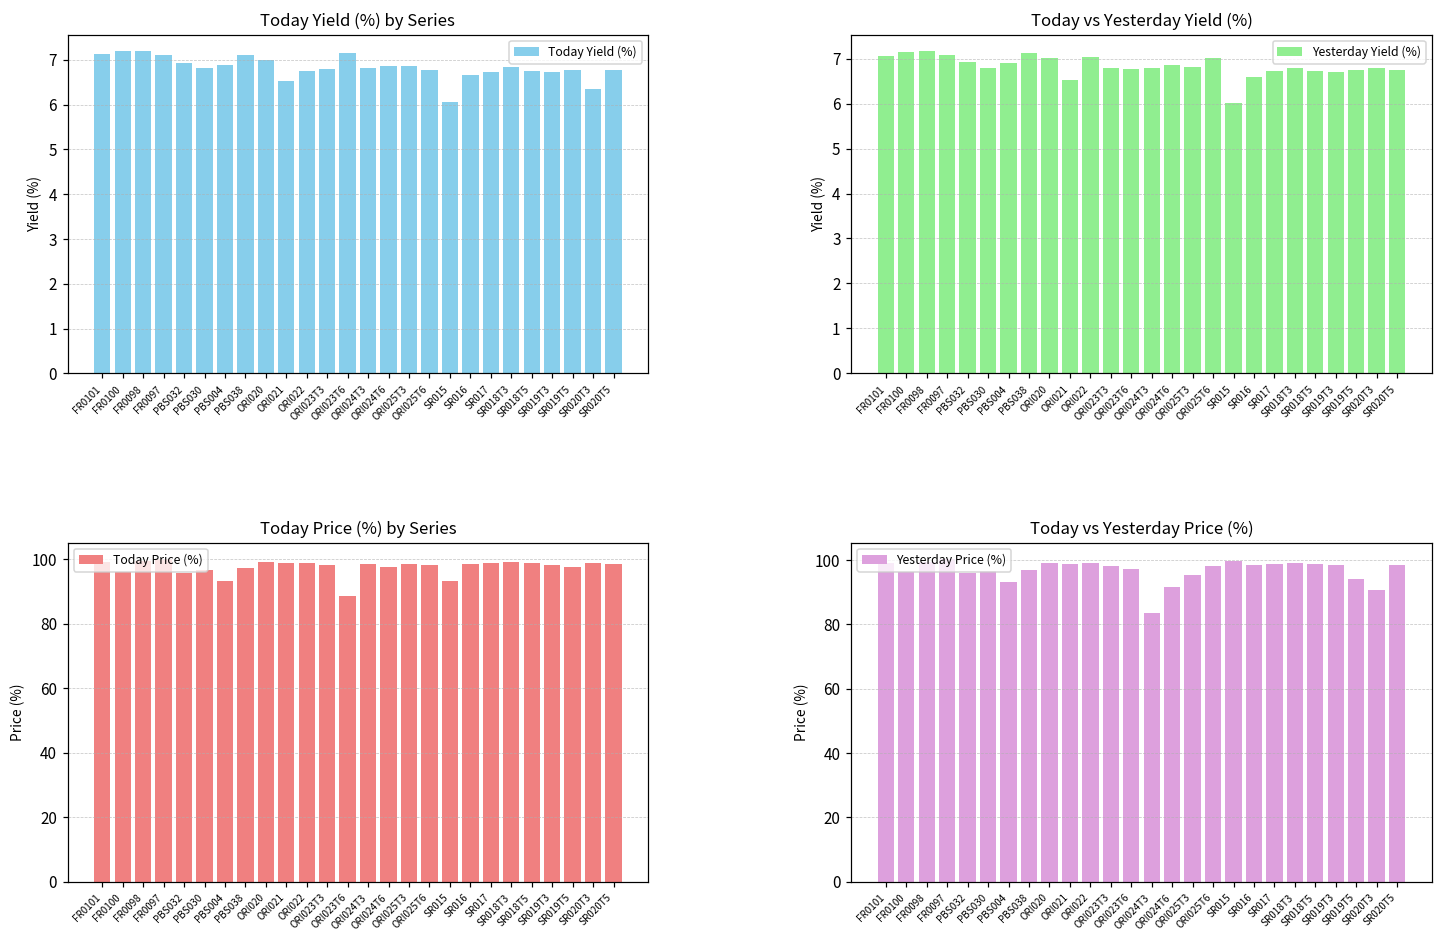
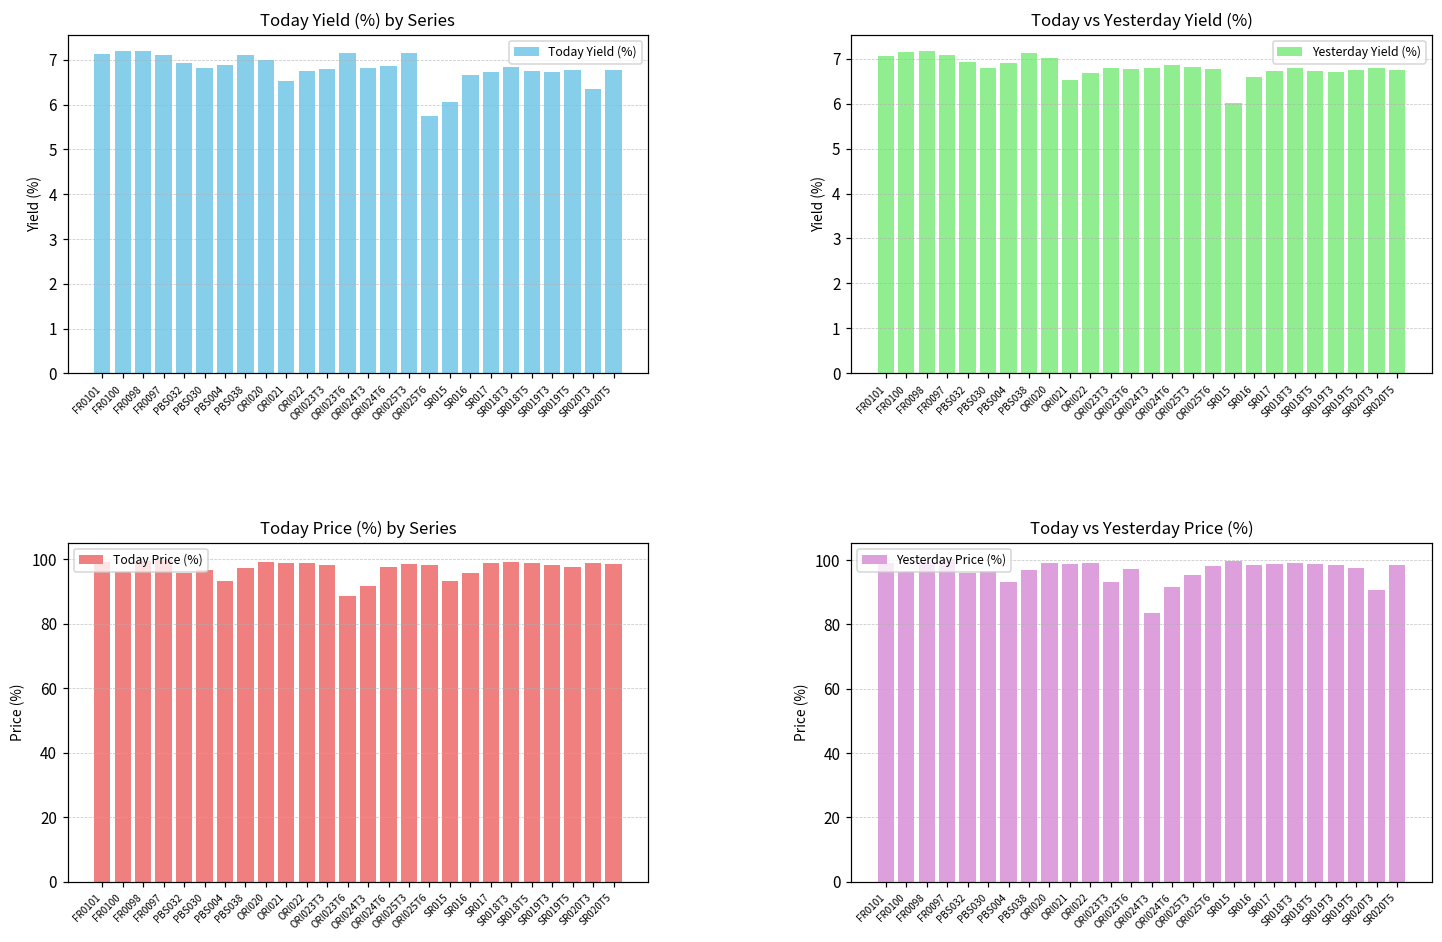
  {
    "Today Yield (%) by Series": {
      "FR0101": 7.1,
      "FR0100": 7.2,
      "FR0098": 7.2,
      "FR0097": 7.1,
      "PBS032": 6.9,
      "PBS030": 6.8,
      "PBS004": 6.9,
      "PBS038": 7.1,
      "ORI020": 7.0,
      "ORI021": 6.5,
      "ORI022": 6.8,
      "ORI023T3": 6.8,
      "ORI023T6": 7.1,
      "ORI024T3": 6.8,
      "ORI024T6": 6.9,
-     "ORI025T3": 6.9,
-     "ORI025T6": 6.8,
+     "ORI025T3": 7.1,
+     "ORI025T6": 5.7,
      "SR015": 6.1,
      "SR016": 6.7,
      "SR017": 6.7,
      "SR018T3": 6.8,
      "SR018T5": 6.8,
      "SR019T3": 6.7,
      "SR019T5": 6.8,
      "SR020T3": 6.3,
      "SR020T5": 6.8
    },
    "Today vs Yesterday Yield (%)": {
      "FR0101": 7.1,
      "FR0100": 7.2,
      "FR0098": 7.2,
      "FR0097": 7.1,
      "PBS032": 6.9,
      "PBS030": 6.8,
      "PBS004": 6.9,
      "PBS038": 7.1,
      "ORI020": 7.0,
      "ORI021": 6.5,
-     "ORI022": 7.0,
+     "ORI022": 6.7,
      "ORI023T3": 6.8,
      "ORI023T6": 6.8,
      "ORI024T3": 6.8,
      "ORI024T6": 6.9,
      "ORI025T3": 6.8,
-     "ORI025T6": 7.0,
+     "ORI025T6": 6.8,
      "SR015": 6.0,
      "SR016": 6.6,
      "SR017": 6.7,
      "SR018T3": 6.8,
      "SR018T5": 6.7,
      "SR019T3": 6.7,
      "SR019T5": 6.7,
      "SR020T3": 6.8,
      "SR020T5": 6.8
    },
    "Today Price (%) by Series": {
      "FR0100": 96,
      "PBS032": 96,
      "PBS004": 93,
      "PBS038": 97,
      "ORI020": 99,
      "ORI021": 99,
      "ORI022": 99,
      "ORI023T3": 98,
      "ORI023T6": 89,
-     "ORI024T3": 98,
+     "ORI024T3": 92,
      "ORI024T6": 98,
      "ORI025T3": 98,
      "ORI025T6": 98,
      "SR015": 93,
-     "SR016": 99,
+     "SR016": 96,
      "SR017": 99,
      "SR018T3": 99,
      "SR018T5": 99,
      "SR019T3": 98,
      "SR019T5": 97,
      "SR020T3": 99,
      "SR020T5": 98
    },
    "Today vs Yesterday Price (%)": {
      "FR0100": 96,
      "PBS032": 96,
      "PBS030": 97,
      "PBS004": 93,
      "PBS038": 97,
      "ORI020": 99,
      "ORI021": 99,
      "ORI022": 99,
-     "ORI023T3": 98,
+     "ORI023T3": 93,
      "ORI023T6": 97,
      "ORI024T3": 84,
      "ORI024T6": 92,
      "ORI025T3": 95,
      "ORI025T6": 98,
      "SR015": 100,
      "SR016": 99,
      "SR017": 99,
      "SR018T3": 99,
      "SR018T5": 99,
      "SR019T3": 98,
-     "SR019T5": 94,
+     "SR019T5": 98,
      "SR020T3": 91,
      "SR020T5": 99
    }
  }
